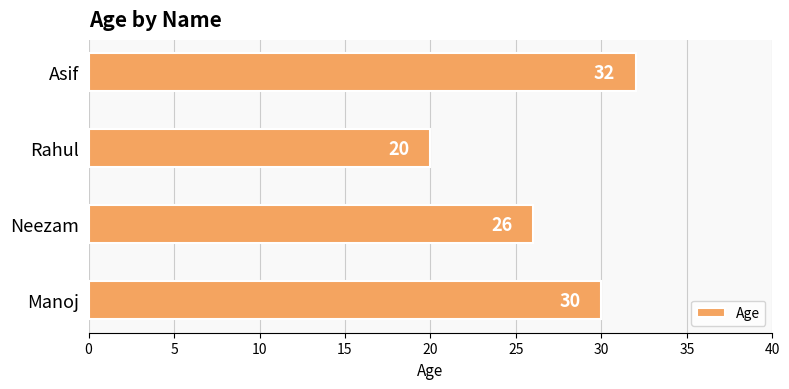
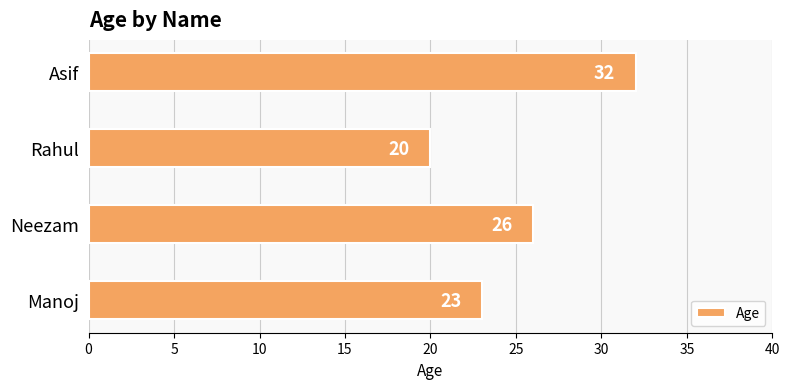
  {
    "Asif": 32,
    "Rahul": 20,
    "Neezam": 26,
-   "Manoj": 30
+   "Manoj": 23
  }
